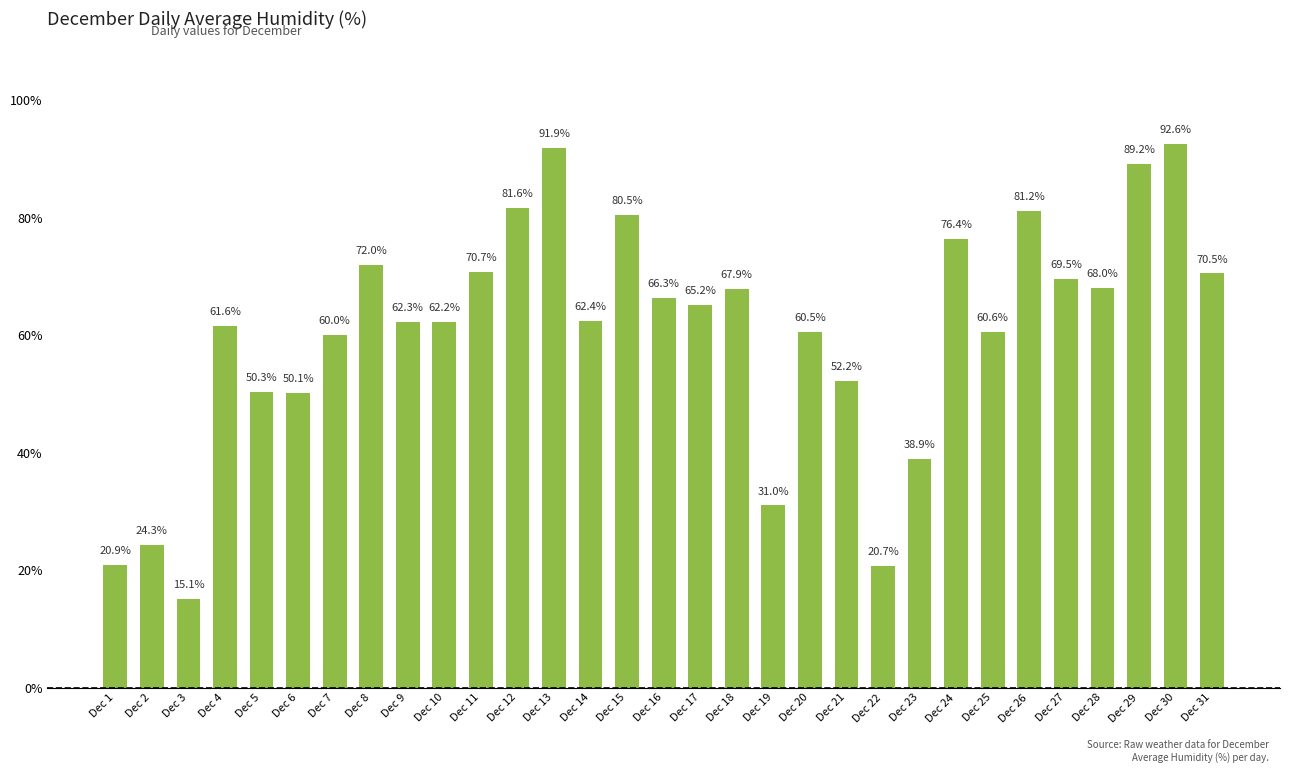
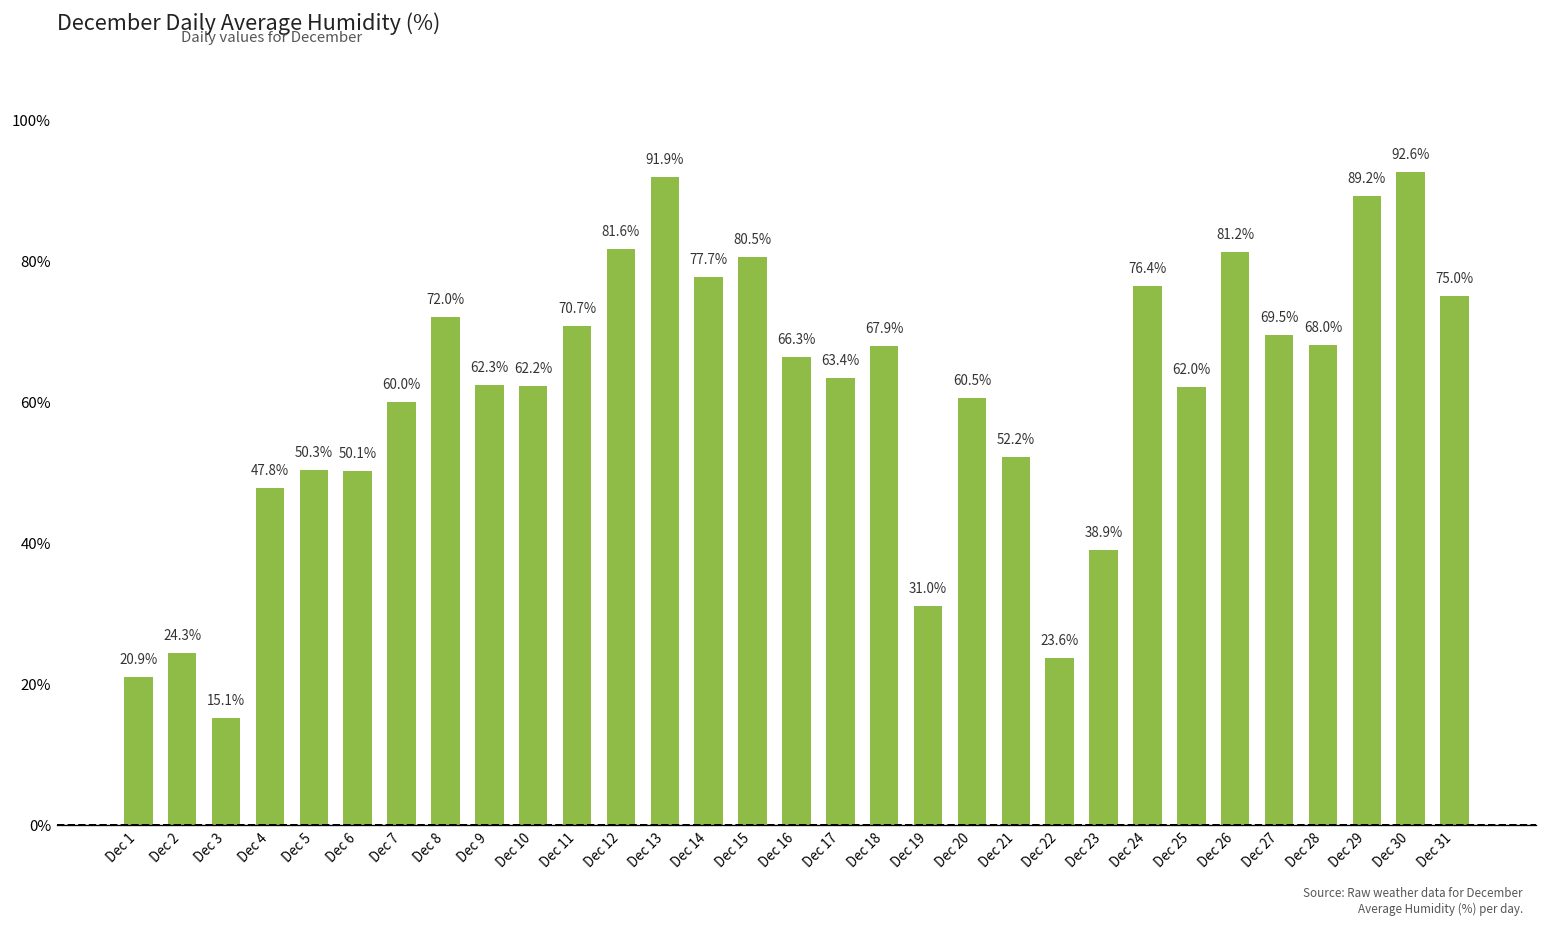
  {
    "Dec 1": "20.9%",
    "Dec 2": "24.3%",
    "Dec 3": "15.1%",
-   "Dec 4": "61.6%",
+   "Dec 4": "47.8%",
    "Dec 5": "50.3%",
    "Dec 6": "50.1%",
    "Dec 7": "60.0%",
    "Dec 8": "72.0%",
    "Dec 9": "62.3%",
    "Dec 10": "62.2%",
    "Dec 11": "70.7%",
    "Dec 12": "81.6%",
    "Dec 13": "91.9%",
-   "Dec 14": "62.4%",
+   "Dec 14": "77.7%",
    "Dec 15": "80.5%",
    "Dec 16": "66.3%",
-   "Dec 17": "65.2%",
+   "Dec 17": "63.4%",
    "Dec 18": "67.9%",
    "Dec 19": "31.0%",
    "Dec 20": "60.5%",
    "Dec 21": "52.2%",
-   "Dec 22": "20.7%",
+   "Dec 22": "23.6%",
    "Dec 23": "38.9%",
    "Dec 24": "76.4%",
-   "Dec 25": "60.6%",
+   "Dec 25": "62.0%",
    "Dec 26": "81.2%",
    "Dec 27": "69.5%",
    "Dec 28": "68.0%",
    "Dec 29": "89.2%",
    "Dec 30": "92.6%",
-   "Dec 31": "70.5%"
+   "Dec 31": "75.0%"
  }
